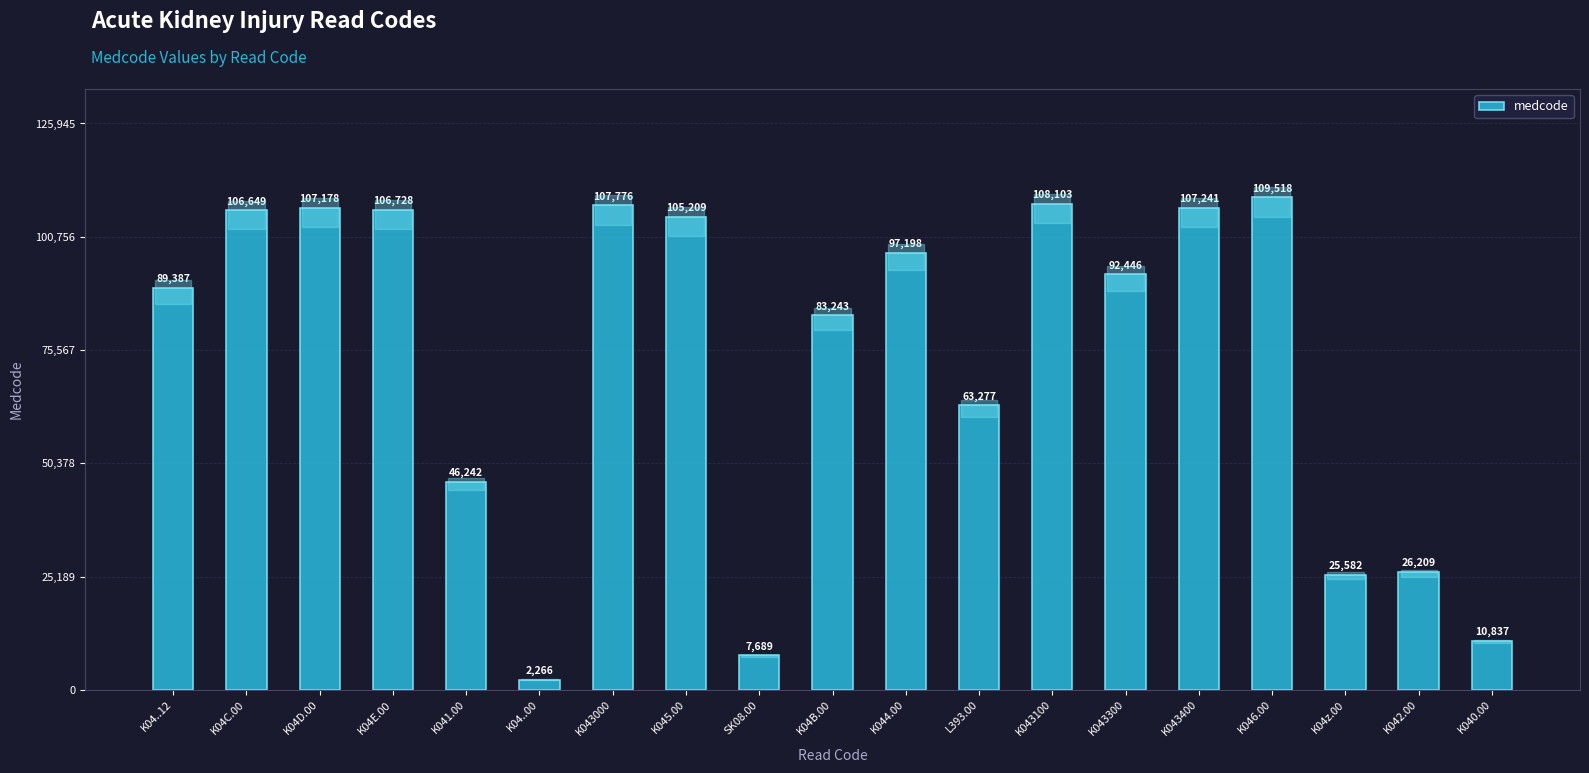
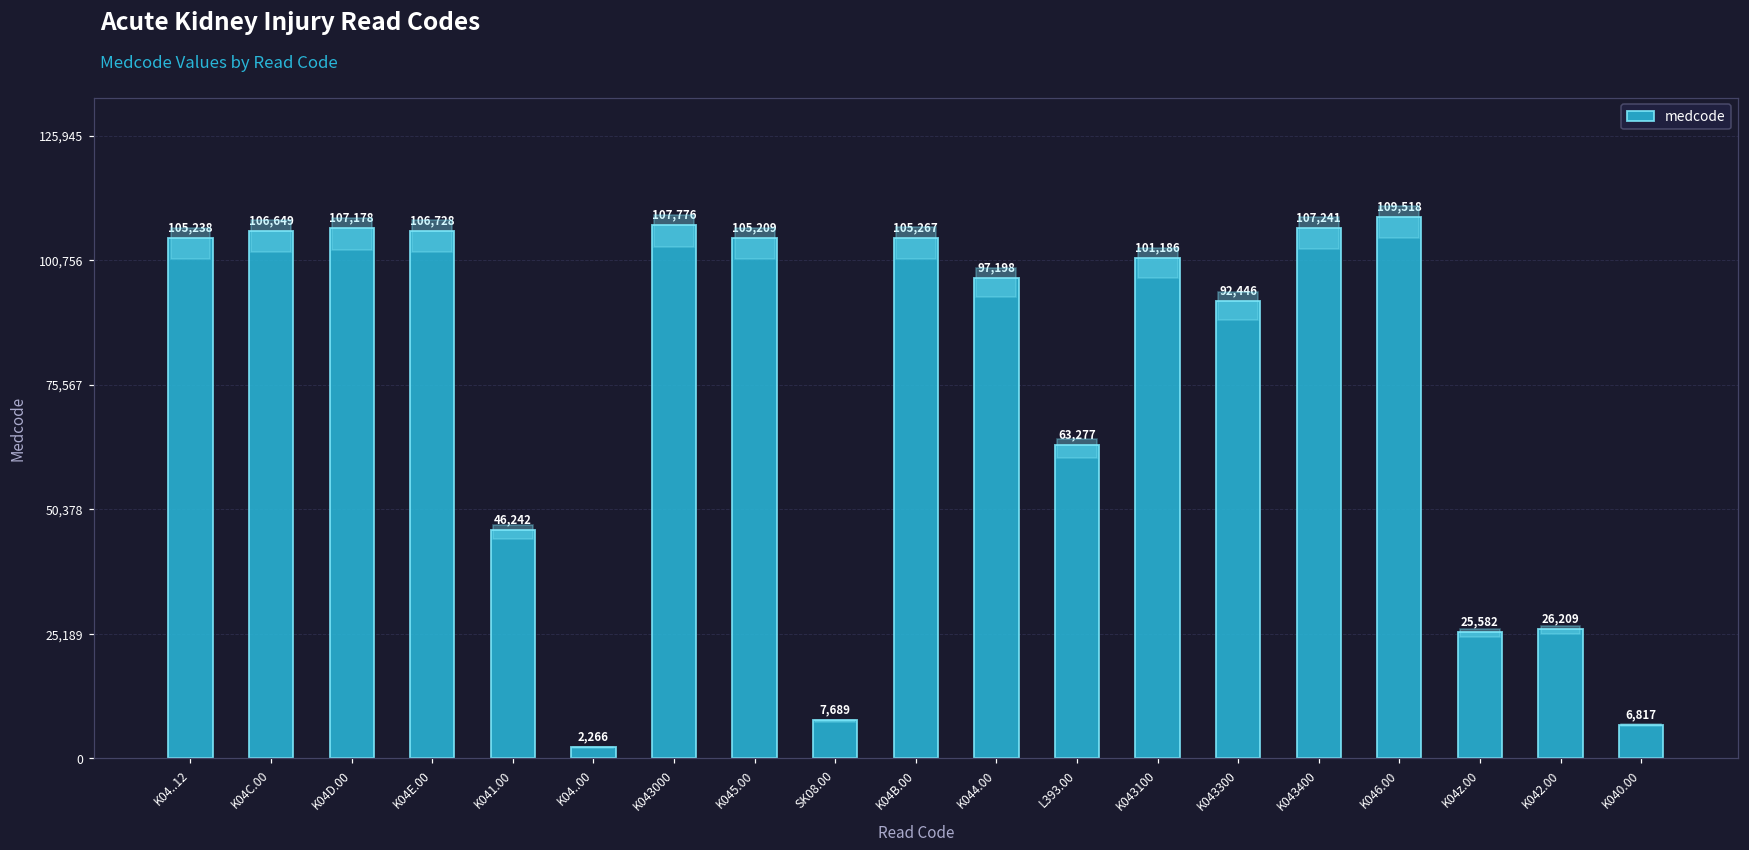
  {
-   "K04..12": "89,387",
+   "K04..12": "105,238",
    "K04C.00": "106,649",
    "K04D.00": "107,178",
    "K04E.00": "106,728",
    "K041.00": "46,242",
    "K04..00": "2,266",
    "K043000": "107,776",
    "K045.00": "105,209",
    "SK08.00": "7,689",
-   "K04B.00": "83,243",
+   "K04B.00": "105,267",
    "K044.00": "97,198",
    "L393.00": "63,277",
-   "K043100": "108,103",
+   "K043100": "101,186",
    "K043300": "92,446",
    "K043400": "107,241",
    "K046.00": "109,518",
    "K04z.00": "25,582",
    "K042.00": "26,209",
-   "K040.00": "10,837"
+   "K040.00": "6,817"
  }
